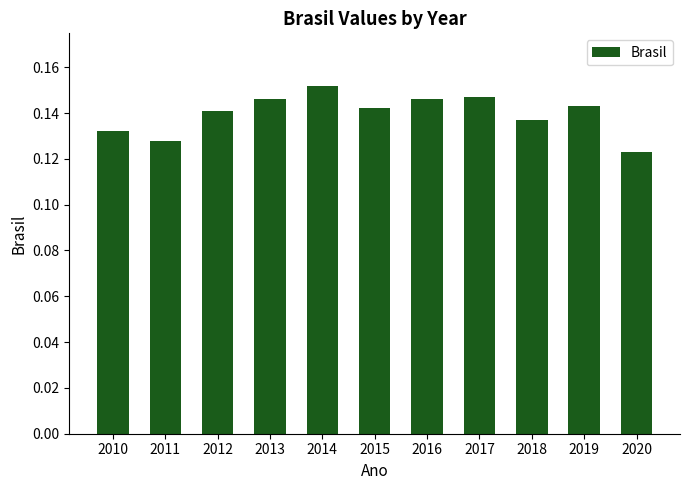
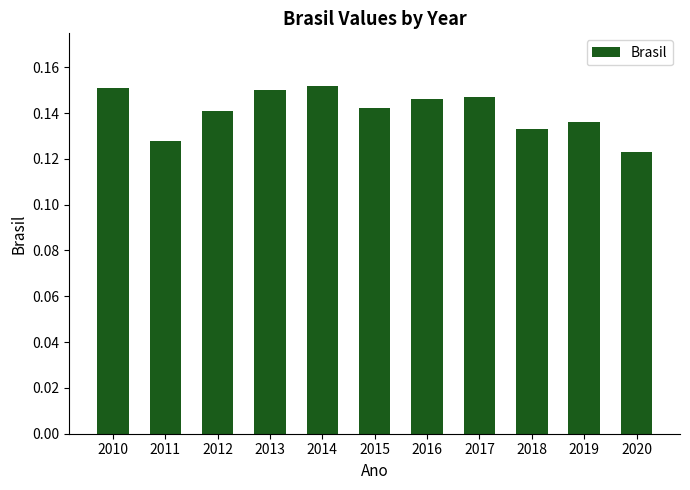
  {
-   "2010": 0.132,
+   "2010": 0.151,
    "2011": 0.128,
    "2012": 0.141,
-   "2013": 0.146,
+   "2013": 0.150,
    "2014": 0.152,
    "2015": 0.142,
    "2016": 0.146,
    "2017": 0.147,
-   "2018": 0.137,
-   "2019": 0.143,
+   "2018": 0.133,
+   "2019": 0.136,
    "2020": 0.123
  }
